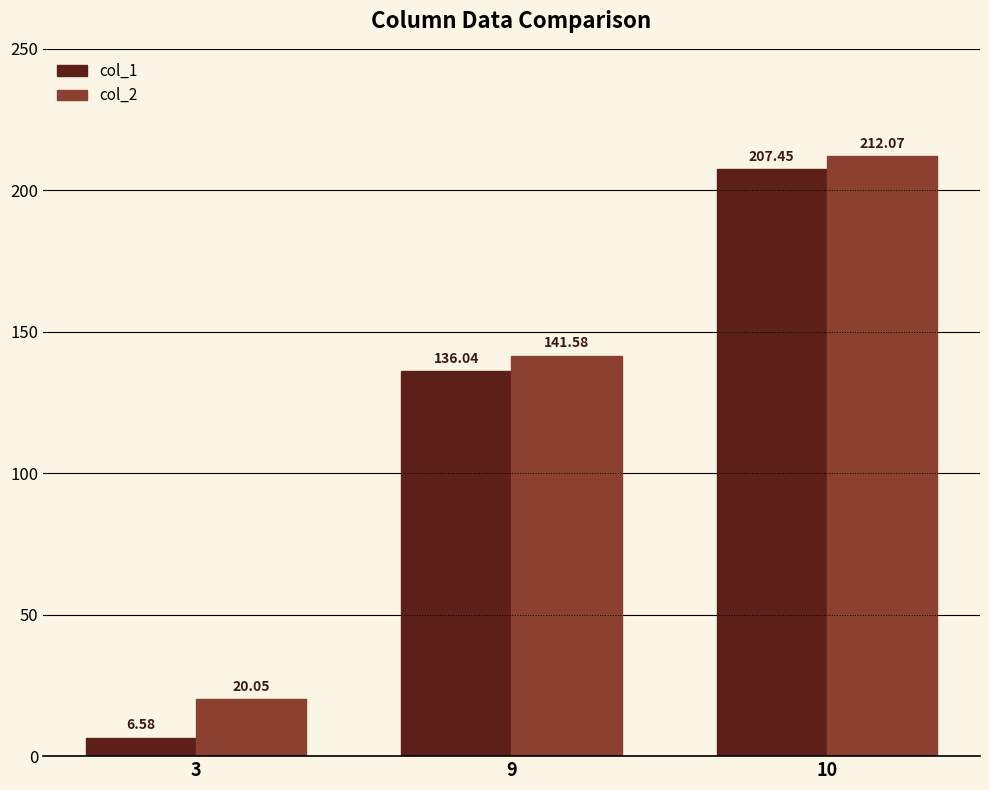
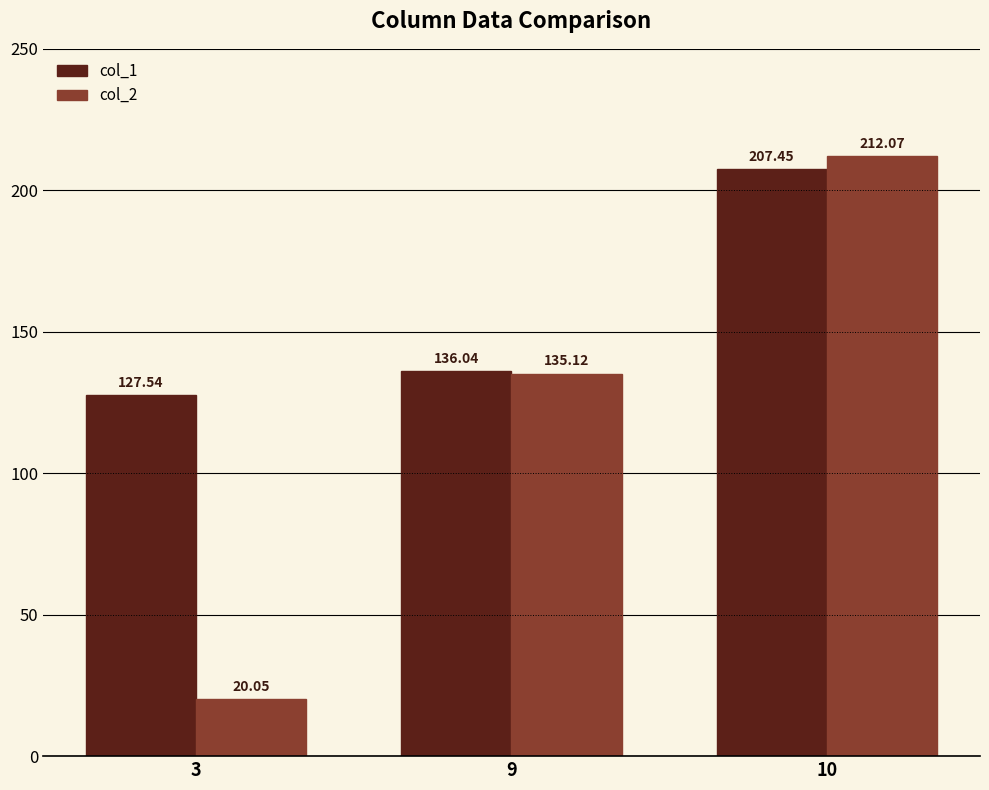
  {
    "col_1": {
-     "3": 6.58,
+     "3": 127.54,
      "9": 136.04,
      "10": 207.45
    },
    "col_2": {
      "3": 20.05,
-     "9": 141.58,
+     "9": 135.12,
      "10": 212.07
    }
  }
